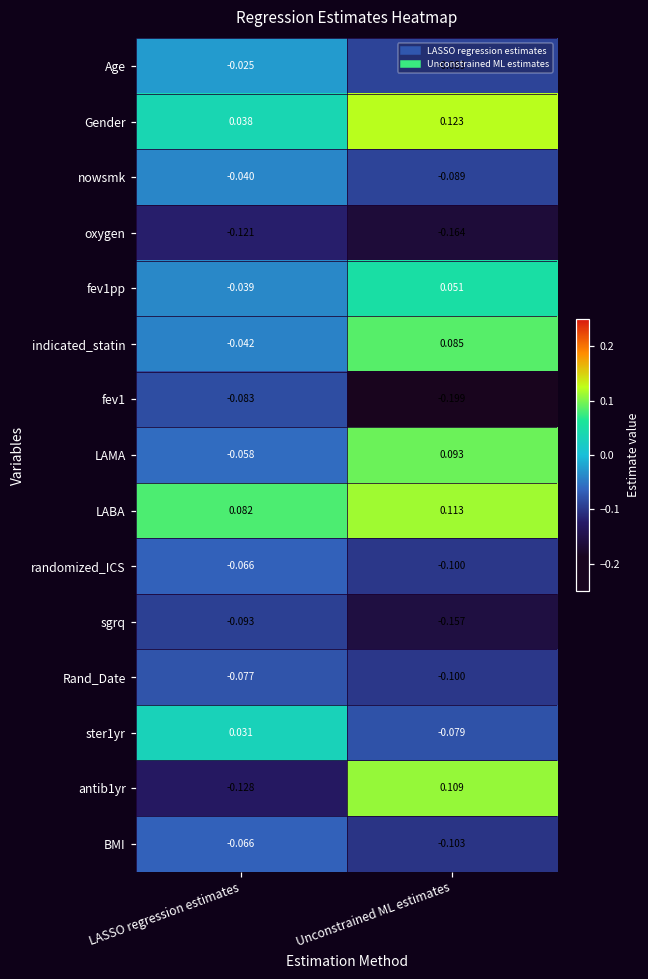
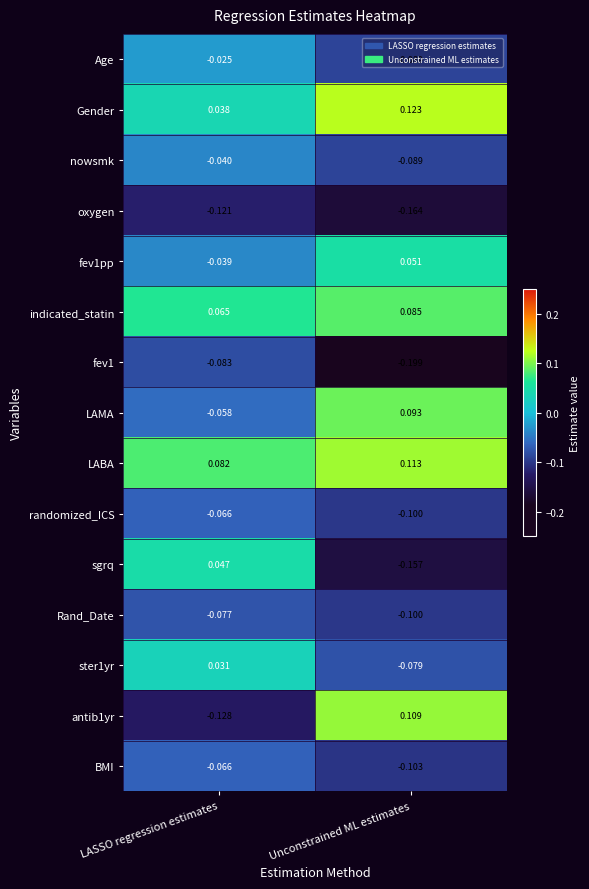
  {
    "Age": {
      "LASSO regression estimates": -0.025
    },
    "Gender": {
      "LASSO regression estimates": 0.038,
      "Unconstrained ML estimates": 0.123
    },
    "nowsmk": {
      "LASSO regression estimates": -0.040,
      "Unconstrained ML estimates": -0.089
    },
    "oxygen": {
      "LASSO regression estimates": -0.121,
      "Unconstrained ML estimates": -0.164
    },
    "fev1pp": {
      "LASSO regression estimates": -0.039,
      "Unconstrained ML estimates": 0.051
    },
    "indicated_statin": {
-     "LASSO regression estimates": -0.042,
+     "LASSO regression estimates": 0.065,
      "Unconstrained ML estimates": 0.085
    },
    "fev1": {
      "LASSO regression estimates": -0.083
    },
    "LAMA": {
      "LASSO regression estimates": -0.058,
      "Unconstrained ML estimates": 0.093
    },
    "LABA": {
      "LASSO regression estimates": 0.082,
      "Unconstrained ML estimates": 0.113
    },
    "randomized_ICS": {
      "LASSO regression estimates": -0.066,
      "Unconstrained ML estimates": -0.100
    },
    "sgrq": {
-     "LASSO regression estimates": -0.093,
+     "LASSO regression estimates": 0.047,
      "Unconstrained ML estimates": -0.157
    },
    "Rand_Date": {
      "LASSO regression estimates": -0.077,
      "Unconstrained ML estimates": -0.100
    },
    "ster1yr": {
      "LASSO regression estimates": 0.031,
      "Unconstrained ML estimates": -0.079
    },
    "antib1yr": {
      "LASSO regression estimates": -0.128,
      "Unconstrained ML estimates": 0.109
    },
    "BMI": {
      "LASSO regression estimates": -0.066,
      "Unconstrained ML estimates": -0.103
    }
  }
